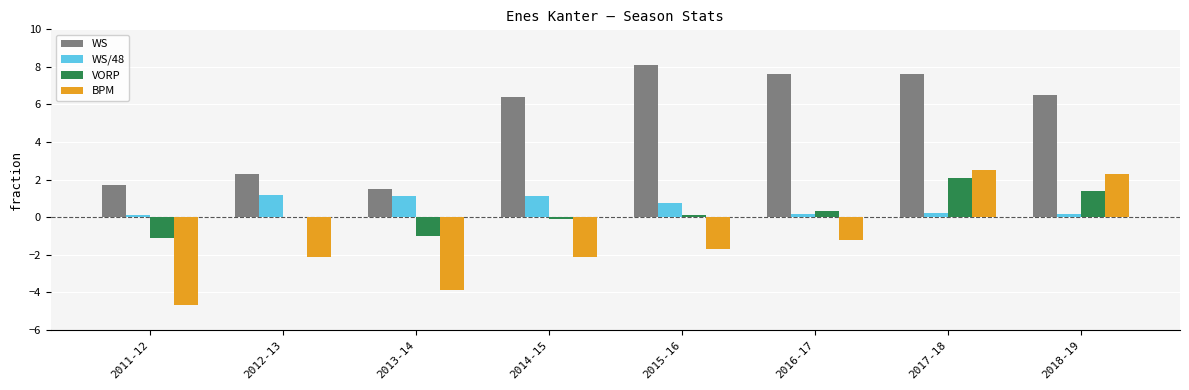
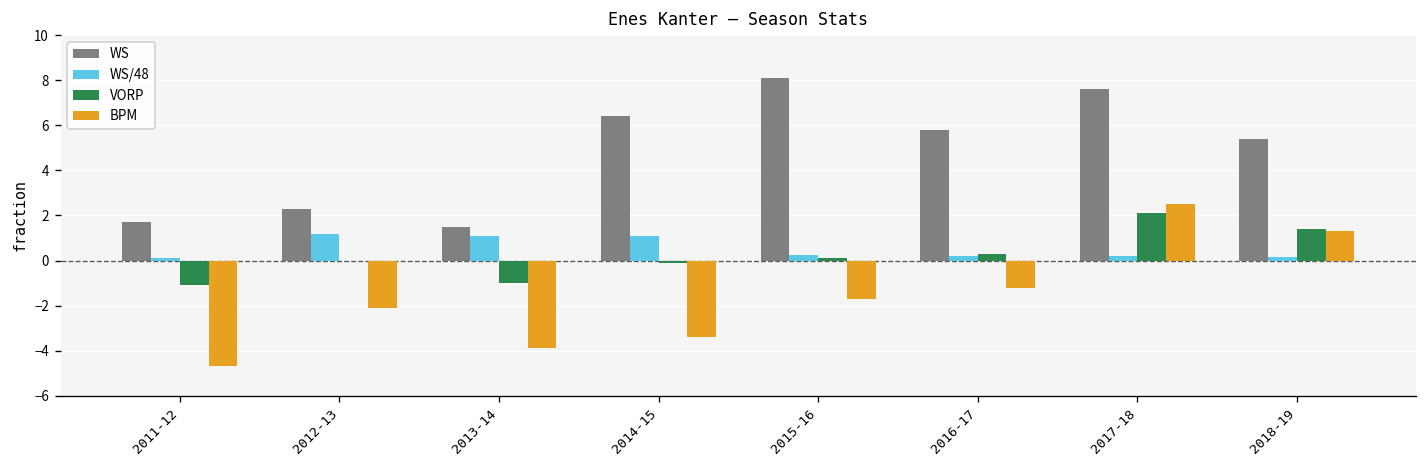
  {
    "WS": {
      "2011-12": 1.7,
      "2012-13": 2.3,
      "2013-14": 1.5,
      "2014-15": 6.4,
      "2015-16": 8.1,
-     "2016-17": 7.6,
+     "2016-17": 5.8,
      "2017-18": 7.6,
-     "2018-19": 6.5
+     "2018-19": 5.4
    },
    "WS/48": {
      "2012-13": 1.2,
      "2013-14": 1.1,
      "2014-15": 1.1,
-     "2015-16": 0.7,
+     "2015-16": 0.2,
      "2016-17": 0.2,
      "2017-18": 0.2,
      "2018-19": 0.2
    },
    "VORP": {
      "2011-12": -1.1,
      "2012-13": 0.0,
      "2013-14": -1.0,
      "2016-17": 0.3,
      "2017-18": 2.1,
      "2018-19": 1.4
    },
    "BPM": {
      "2011-12": -4.7,
      "2012-13": -2.1,
      "2013-14": -3.9,
-     "2014-15": -2.1,
+     "2014-15": -3.4,
      "2015-16": -1.7,
      "2016-17": -1.2,
      "2017-18": 2.5,
-     "2018-19": 2.3
+     "2018-19": 1.3
    }
  }
